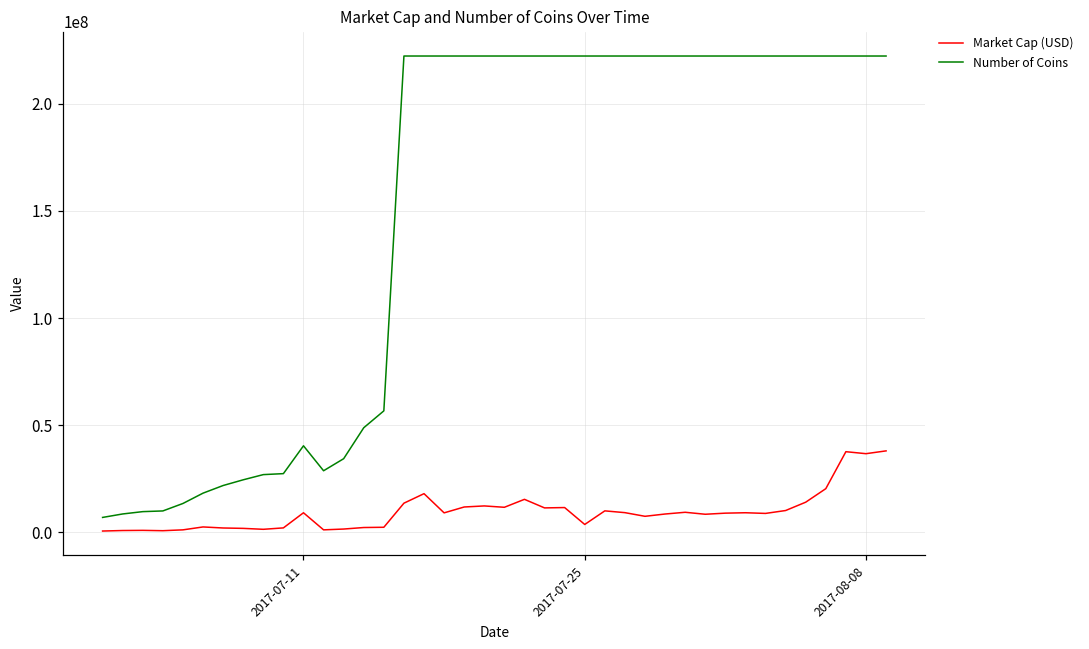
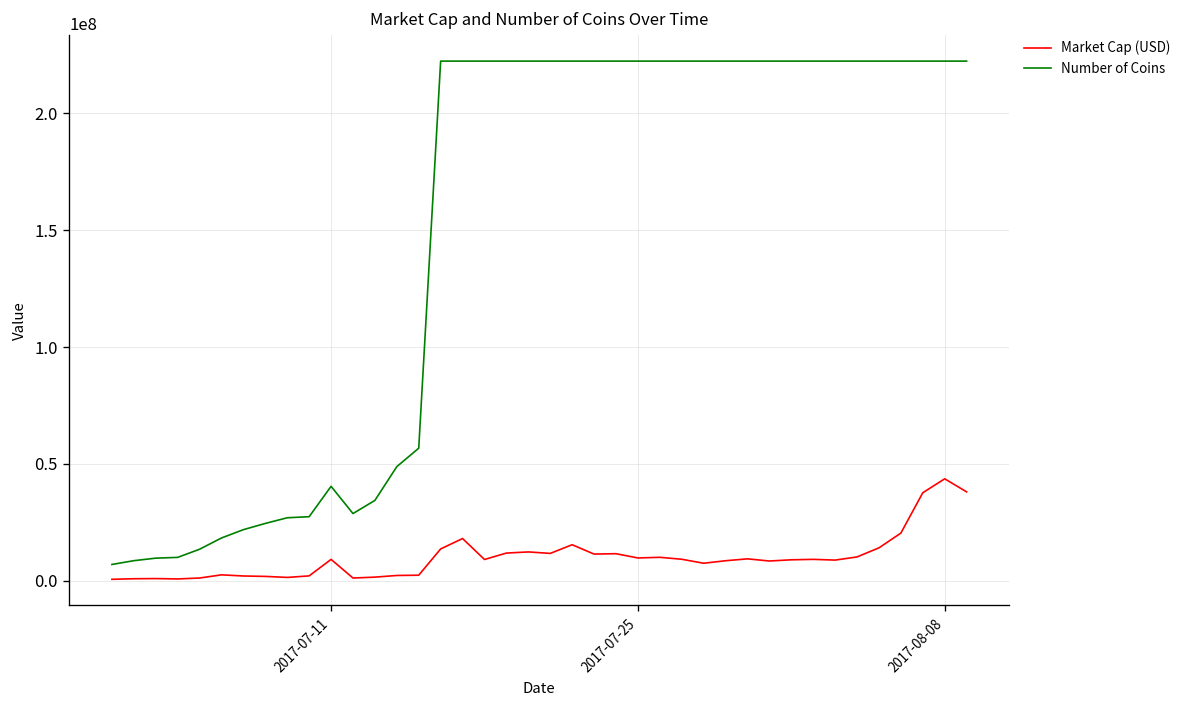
  {
    "Market Cap (USD)": {
      "2017-07-11": 9000000,
-     "2017-07-25": 4000000,
-     "2017-08-08": 37000000
+     "2017-07-25": 10000000,
+     "2017-08-08": 44000000
    },
    "Number of Coins": {
      "2017-07-11": 40000000,
      "2017-07-25": 222000000,
      "2017-08-08": 222000000
    }
  }
